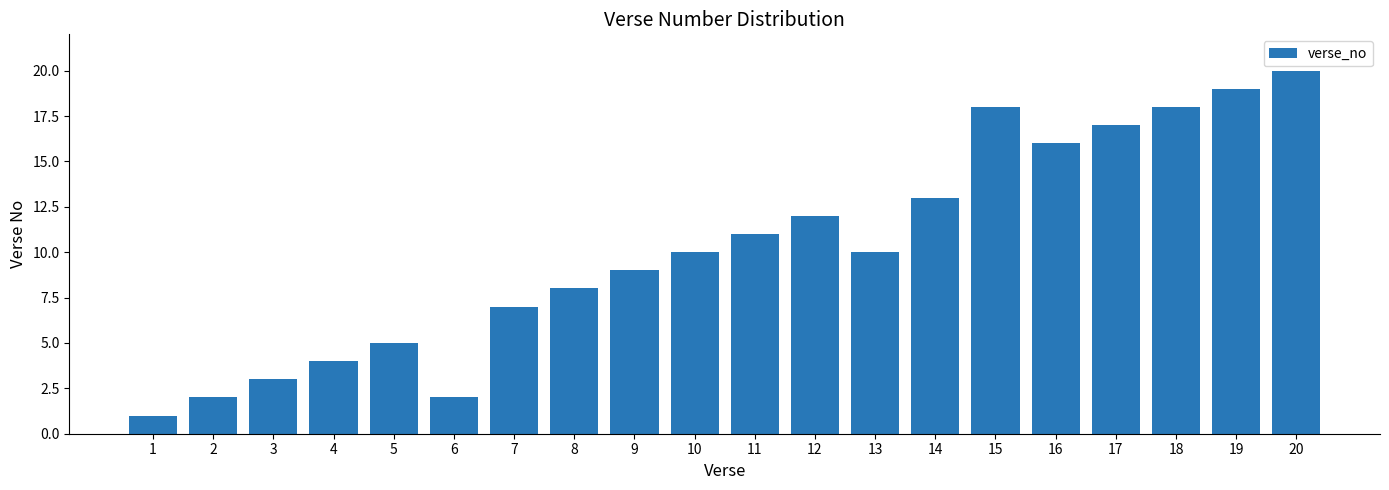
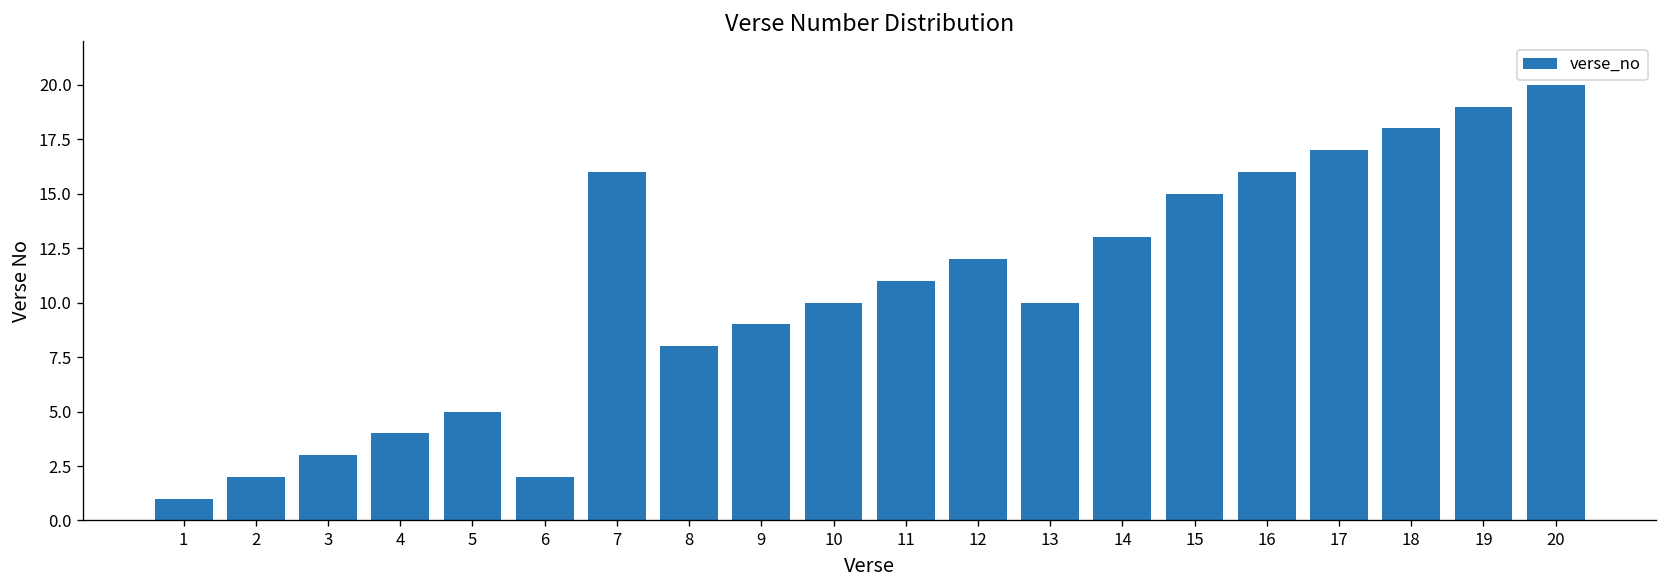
  {
    "1": 1,
    "2": 2,
    "3": 3,
    "4": 4,
    "5": 5,
    "6": 2,
-   "7": 7,
+   "7": 16,
    "8": 8,
    "9": 9,
    "10": 10,
    "11": 11,
    "12": 12,
    "13": 10,
    "14": 13,
-   "15": 18,
+   "15": 15,
    "16": 16,
    "17": 17,
    "18": 18,
    "19": 19,
    "20": 20
  }
